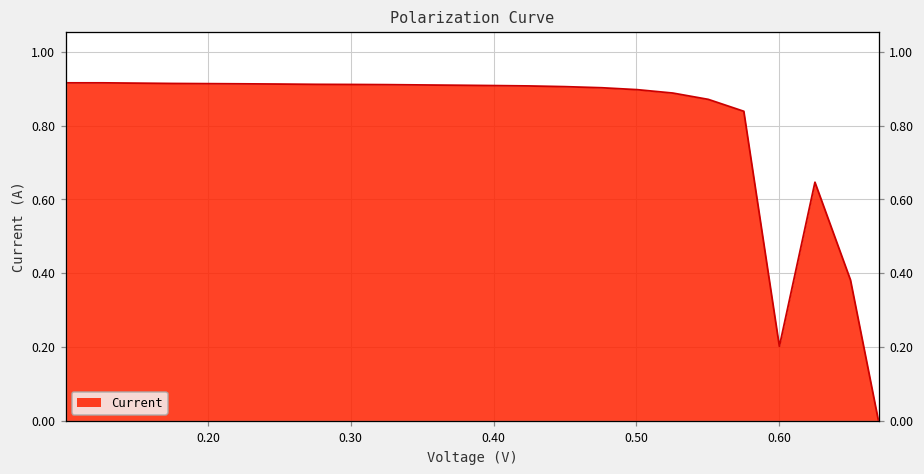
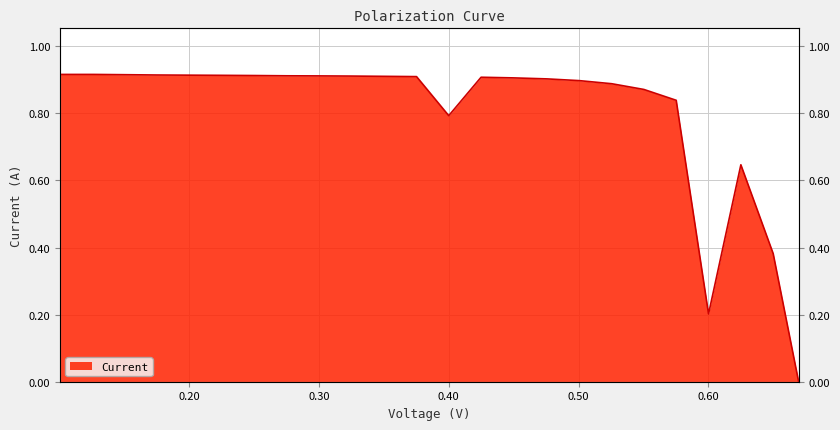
  {
    "0.20": 0.91,
-   "0.40": 0.91,
+   "0.40": 0.79,
    "0.60": 0.20
  }
